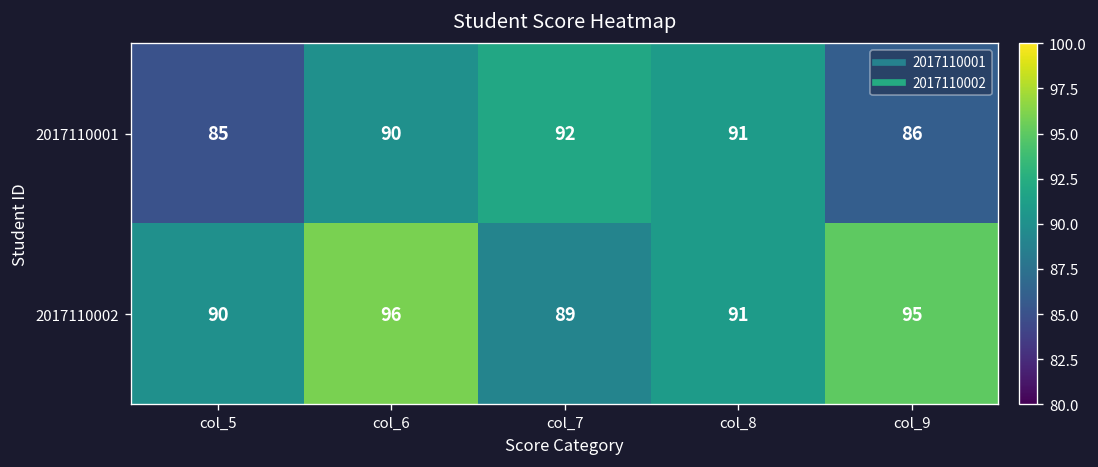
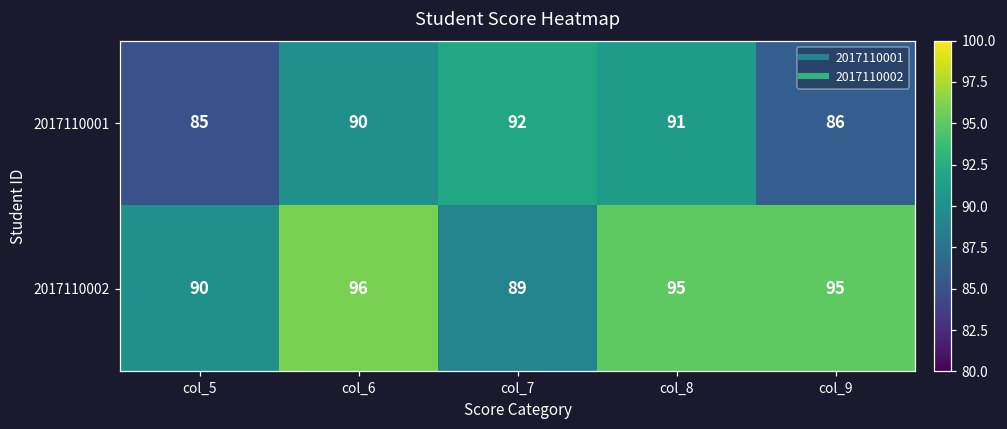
  {
    "2017110001": {
      "col_5": 85,
      "col_6": 90,
      "col_7": 92,
      "col_8": 91,
      "col_9": 86
    },
    "2017110002": {
      "col_5": 90,
      "col_6": 96,
      "col_7": 89,
-     "col_8": 91,
+     "col_8": 95,
      "col_9": 95
    }
  }
